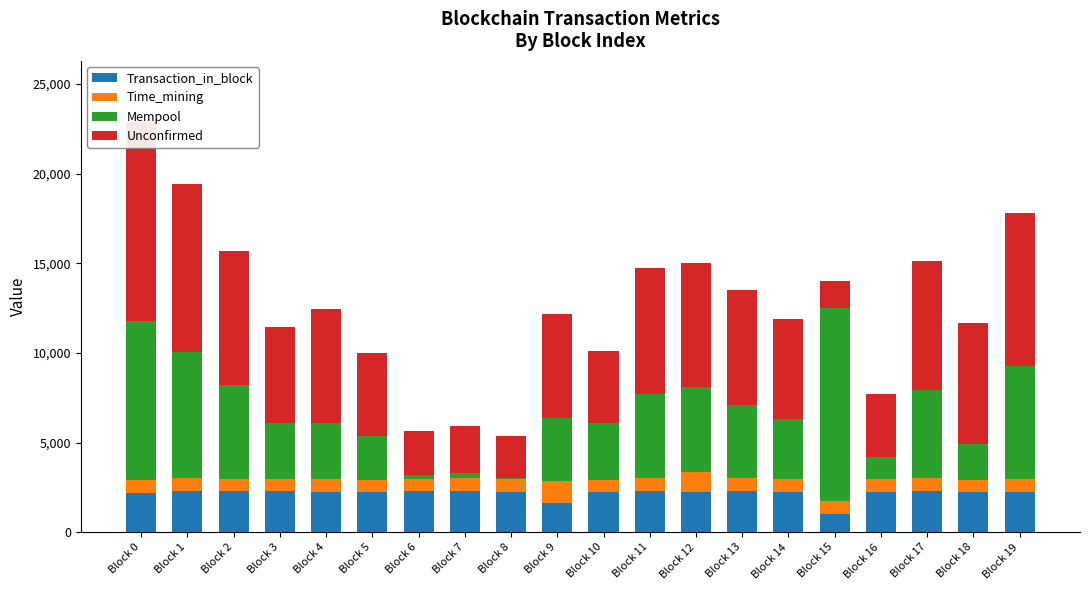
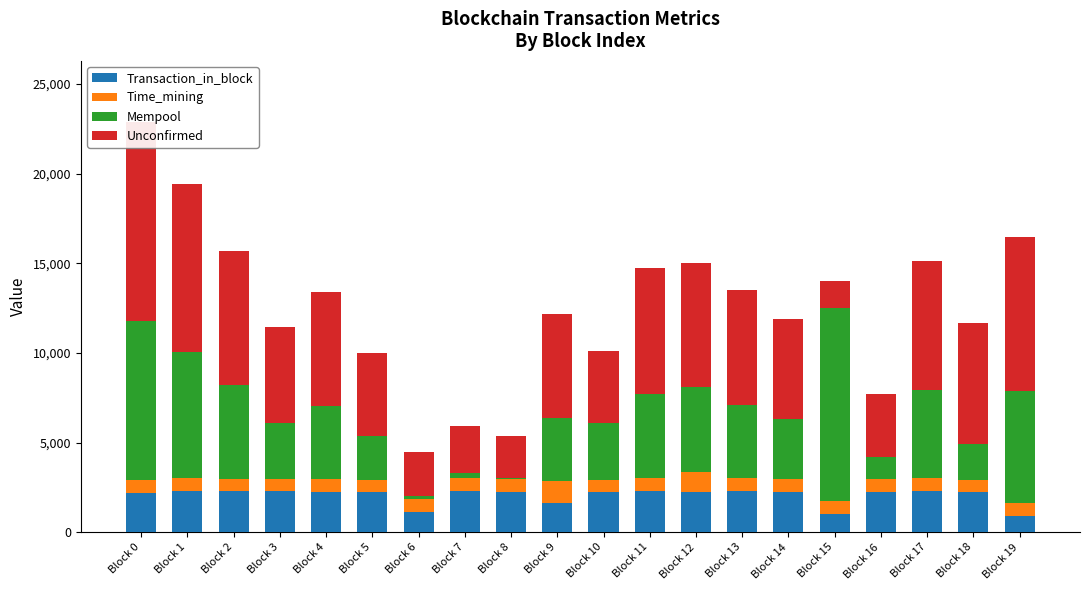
  {
    "Transaction_in_block": {
      "Block 0": "2,200",
      "Block 1": "2,300",
      "Block 2": "2,300",
      "Block 3": "2,300",
      "Block 4": "2,200",
      "Block 5": "2,200",
-     "Block 6": "2,300",
+     "Block 6": "1,100",
      "Block 7": "2,300",
      "Block 8": "2,300",
      "Block 9": "1,600",
      "Block 10": "2,200",
      "Block 11": "2,300",
      "Block 12": "2,200",
      "Block 13": "2,300",
      "Block 14": "2,300",
      "Block 15": "1,000",
      "Block 16": "2,300",
      "Block 17": "2,300",
      "Block 18": "2,200",
-     "Block 19": "2,300"
+     "Block 19": "900"
    },
    "Time_mining": {
      "Block 0": "700",
      "Block 1": "700",
      "Block 2": "700",
      "Block 3": "700",
      "Block 4": "700",
      "Block 5": "700",
      "Block 6": "700",
      "Block 7": "700",
      "Block 8": "700",
      "Block 9": "1,200",
      "Block 10": "700",
      "Block 11": "700",
      "Block 12": "1,200",
      "Block 13": "700",
      "Block 14": "700",
      "Block 15": "700",
      "Block 16": "700",
      "Block 17": "700",
      "Block 18": "700",
      "Block 19": "700"
    },
    "Mempool": {
      "Block 0": "8,900",
      "Block 1": "7,000",
      "Block 2": "5,200",
      "Block 3": "3,100",
-     "Block 4": "3,100",
+     "Block 4": "4,100",
      "Block 5": "2,400",
      "Block 6": "200",
      "Block 7": "300",
      "Block 9": "3,500",
      "Block 10": "3,200",
      "Block 11": "4,700",
      "Block 12": "4,700",
      "Block 13": "4,100",
      "Block 14": "3,400",
      "Block 15": "10,800",
      "Block 16": "1,200",
      "Block 17": "4,900",
      "Block 18": "2,000",
      "Block 19": "6,300"
    },
    "Unconfirmed": {
      "Block 1": "9,300",
      "Block 2": "7,500",
      "Block 3": "5,400",
      "Block 4": "6,400",
      "Block 5": "4,700",
      "Block 6": "2,500",
      "Block 7": "2,600",
      "Block 8": "2,300",
      "Block 9": "5,800",
      "Block 10": "4,000",
      "Block 11": "7,000",
      "Block 12": "6,900",
      "Block 13": "6,400",
      "Block 14": "5,600",
      "Block 15": "1,500",
      "Block 16": "3,500",
      "Block 17": "7,200",
      "Block 18": "6,800",
      "Block 19": "8,500"
    }
  }
